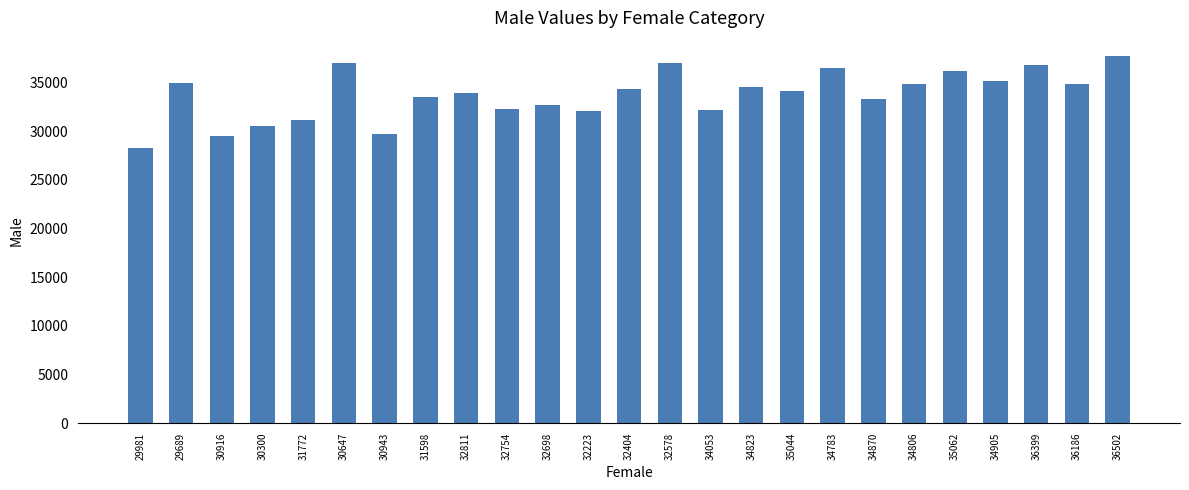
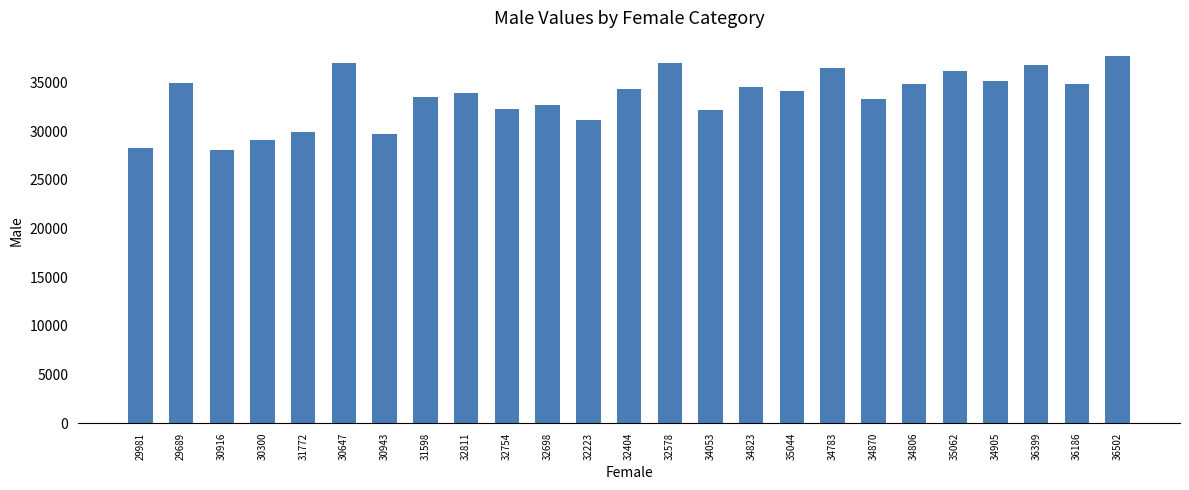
  {
    "29981": 28000,
    "29689": 35000,
-   "30916": 30000,
-   "30300": 31000,
-   "31772": 31000,
+   "30916": 28000,
+   "30300": 29000,
+   "31772": 30000,
    "30647": 37000,
    "30943": 30000,
    "31598": 34000,
    "32811": 34000,
    "32754": 32000,
    "32698": 33000,
-   "32223": 32000,
+   "32223": 31000,
    "32404": 34000,
    "32578": 37000,
    "34053": 32000,
    "34823": 35000,
    "35044": 34000,
    "34783": 36000,
    "34870": 33000,
    "34806": 35000,
    "35062": 36000,
    "34905": 35000,
    "36399": 37000,
    "36186": 35000,
    "36502": 38000
  }
